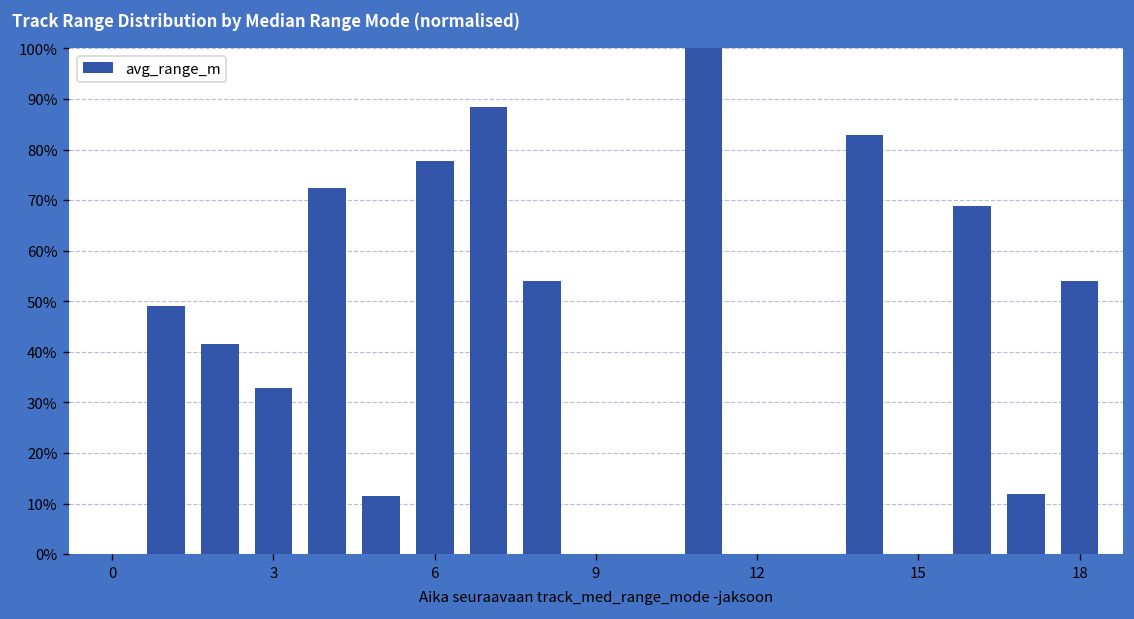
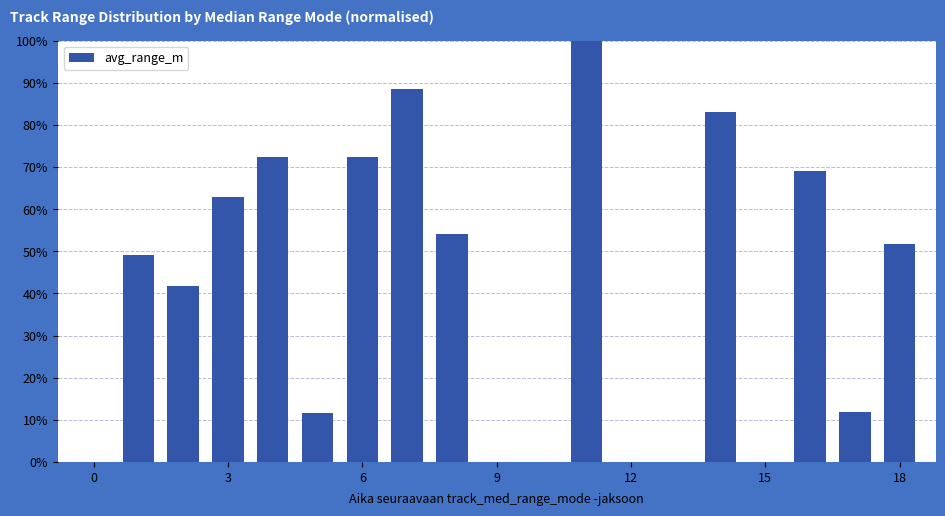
  {
    "0": "0%",
-   "3": "33%",
-   "6": "78%",
+   "3": "63%",
+   "6": "72%",
    "9": "0%",
    "12": "0%",
    "15": "0%",
-   "18": "54%"
+   "18": "52%"
  }
